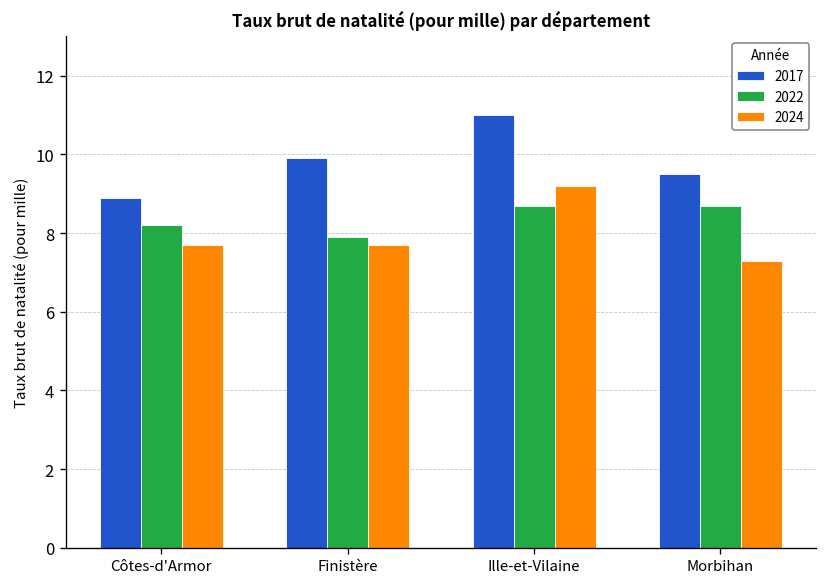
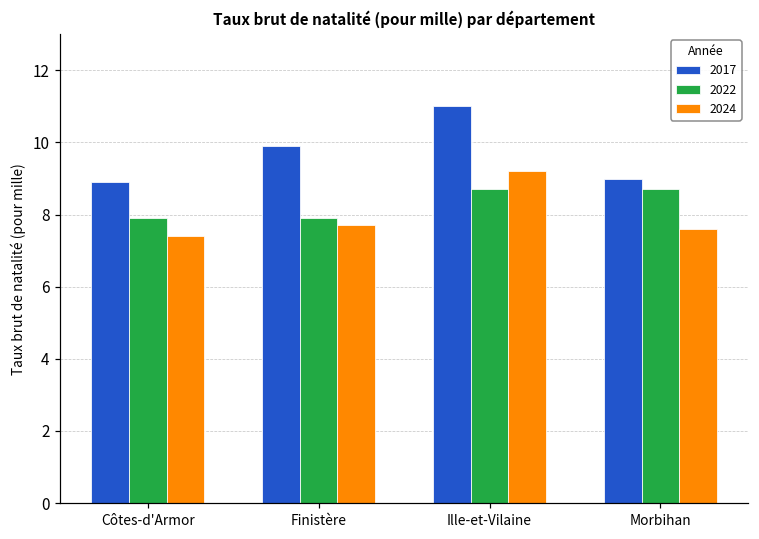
  {
    "2017": {
      "Côtes-d'Armor": 8.9,
      "Finistère": 9.9,
      "Ille-et-Vilaine": 11.0,
-     "Morbihan": 9.5
+     "Morbihan": 9.0
    },
    "2022": {
-     "Côtes-d'Armor": 8.2,
+     "Côtes-d'Armor": 7.9,
      "Finistère": 7.9,
      "Ille-et-Vilaine": 8.7,
      "Morbihan": 8.7
    },
    "2024": {
-     "Côtes-d'Armor": 7.7,
+     "Côtes-d'Armor": 7.4,
      "Finistère": 7.7,
      "Ille-et-Vilaine": 9.2,
-     "Morbihan": 7.3
+     "Morbihan": 7.6
    }
  }
